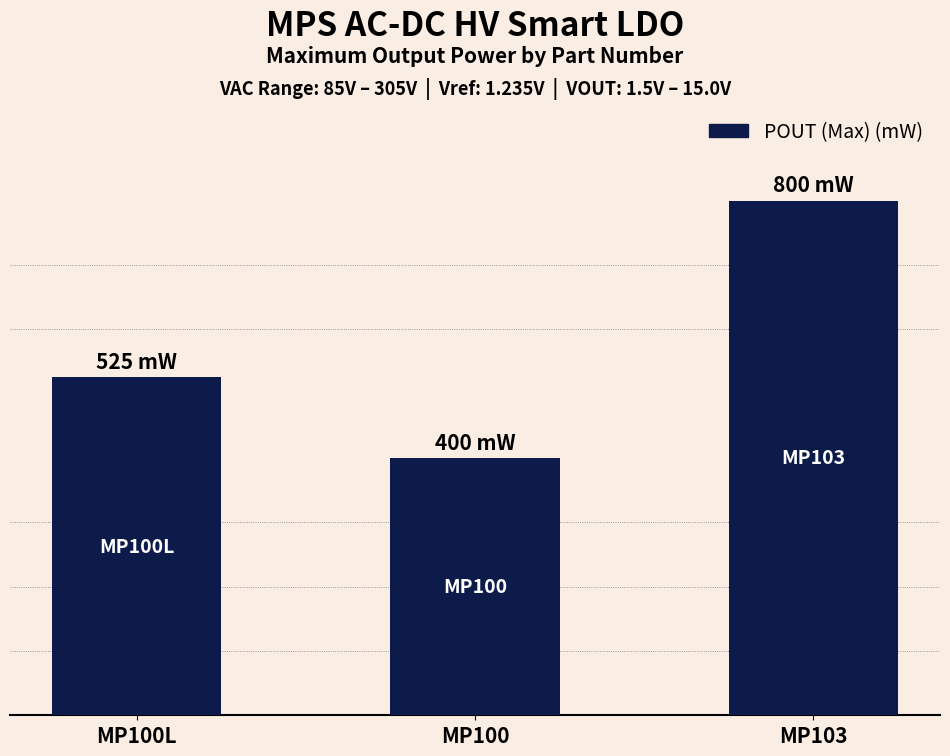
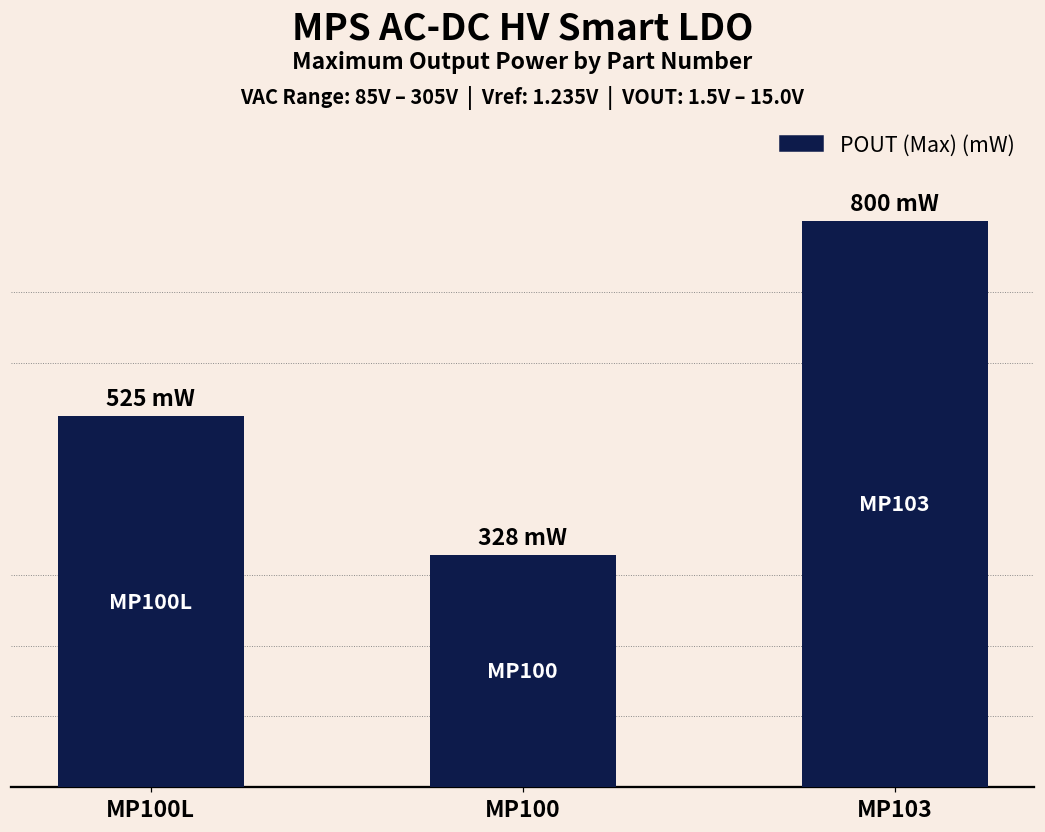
  {
    "MP100L": 525,
-   "MP100": 400,
+   "MP100": 328,
    "MP103": 800
  }
